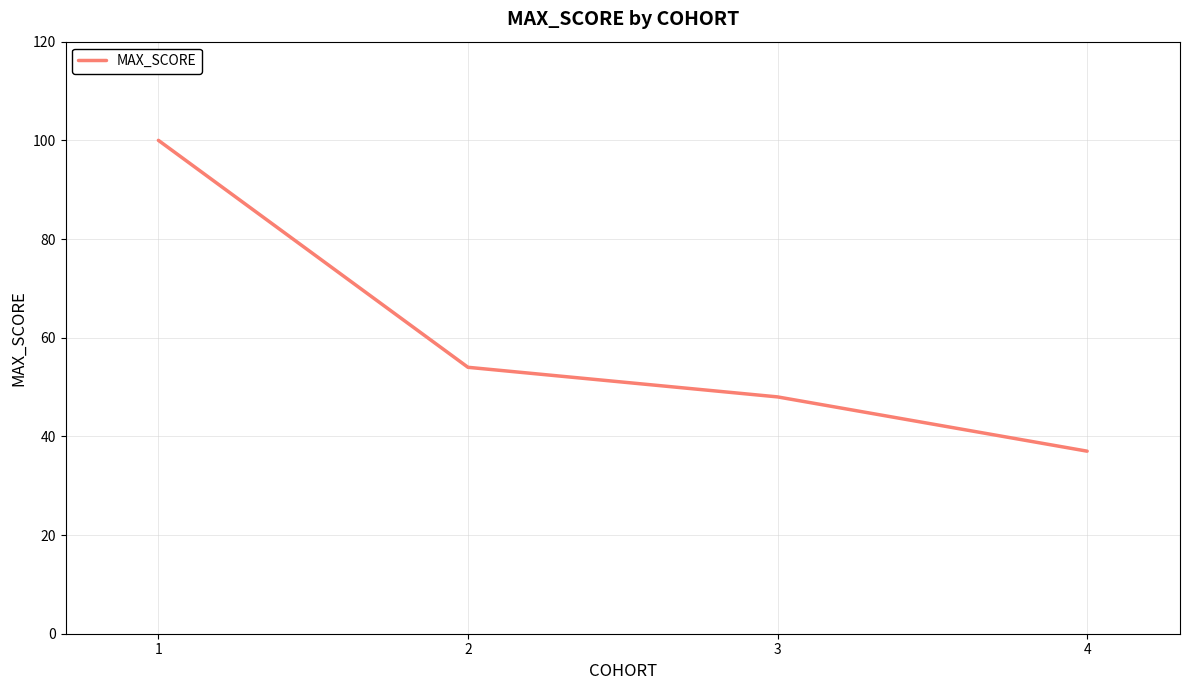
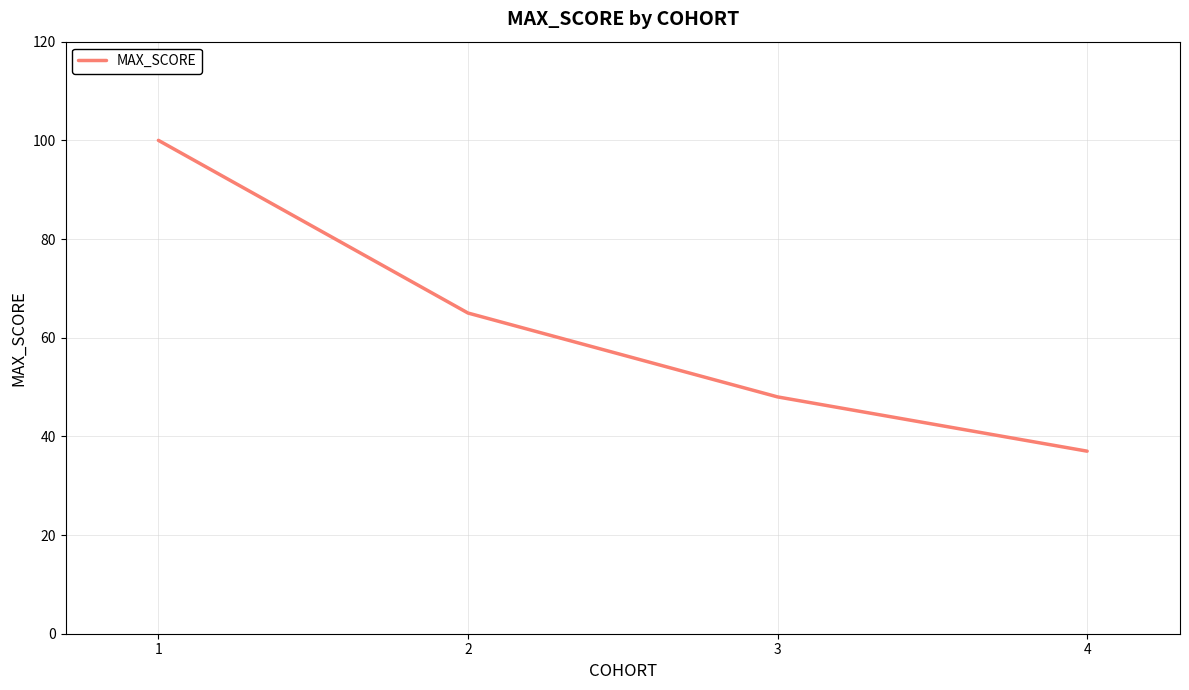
  {
    "1": 100,
-   "2": 54,
+   "2": 65,
    "3": 48,
    "4": 37
  }
